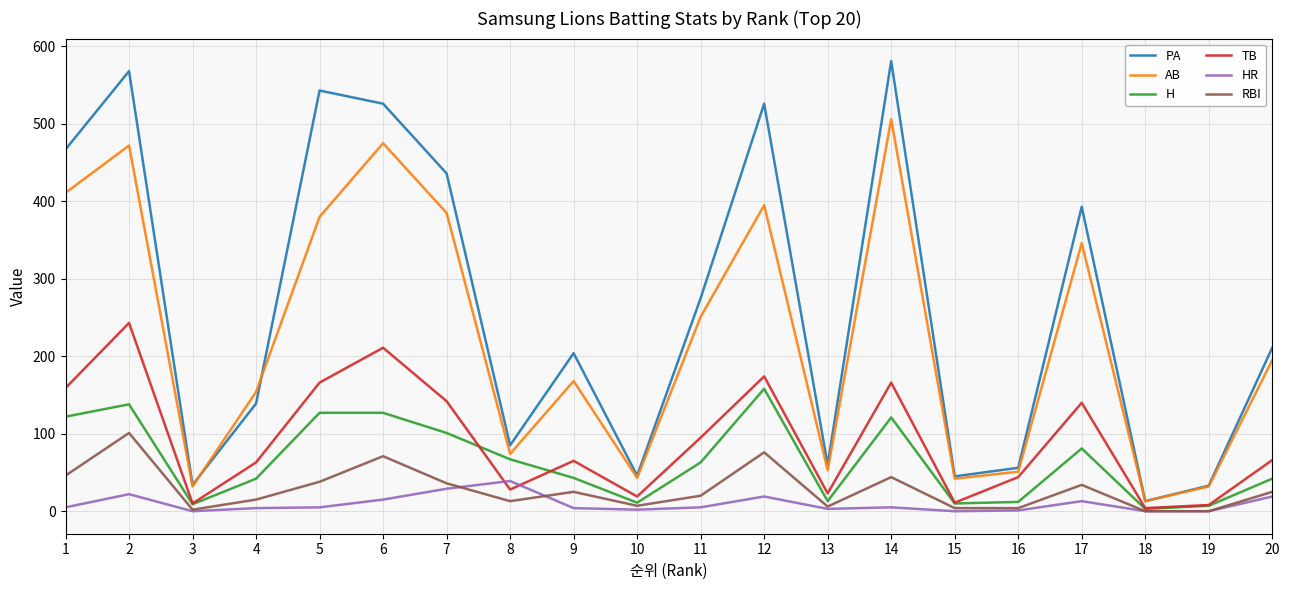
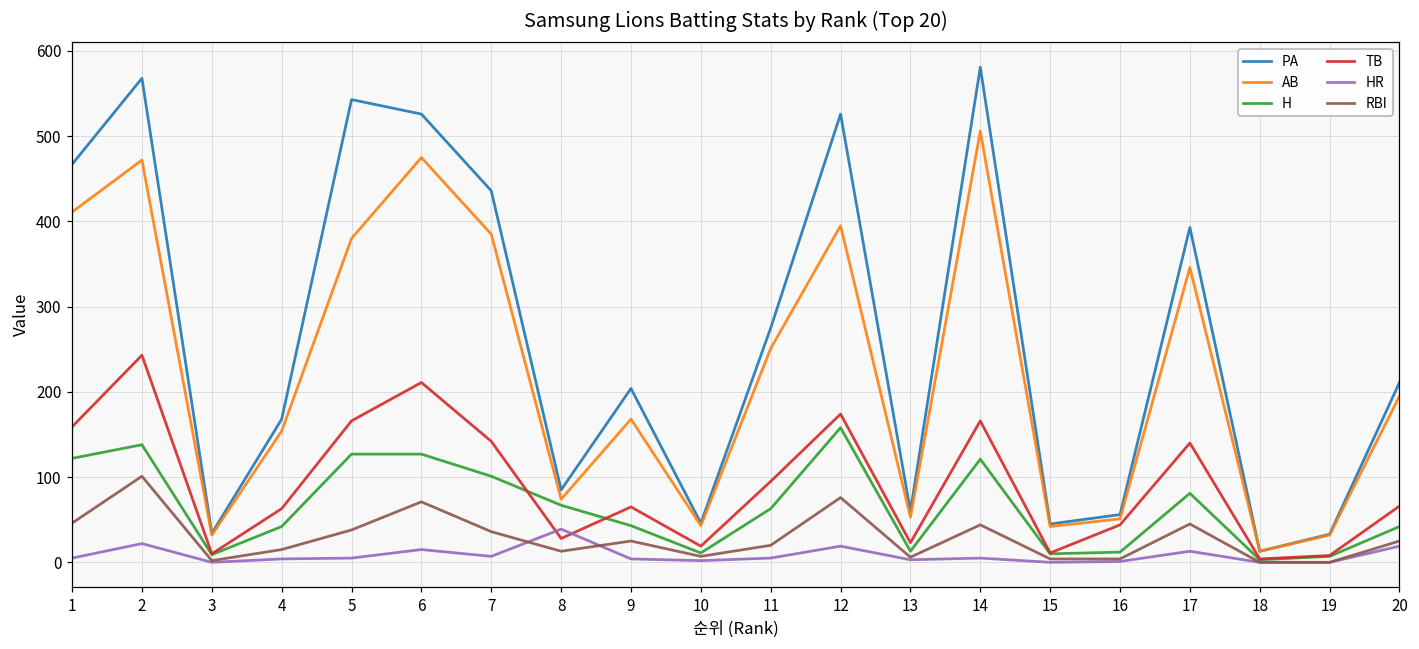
  {
    "PA": {
      "1": 470,
      "2": 570,
-     "4": 140,
+     "4": 170,
      "5": 540,
      "6": 530,
      "7": 440,
      "8": 90,
      "9": 200,
      "11": 280,
      "12": 530,
      "13": 60,
      "14": 580,
      "16": 60,
      "17": 390,
      "20": 210
    },
    "AB": {
      "1": 410,
      "2": 470,
      "4": 150,
      "5": 380,
      "6": 480,
      "7": 390,
      "8": 70,
      "9": 170,
      "11": 250,
      "12": 400,
      "13": 50,
      "14": 510,
      "16": 50,
      "17": 350,
      "20": 200
    },
    "H": {
      "1": 120,
      "2": 140,
      "4": 40,
      "5": 130,
      "6": 130,
      "7": 100,
      "8": 70,
      "9": 40,
      "10": 10,
      "11": 60,
      "12": 160,
      "13": 10,
      "14": 120,
      "16": 10,
      "17": 80,
      "20": 40
    },
    "TB": {
      "1": 160,
      "2": 240,
      "4": 60,
      "5": 170,
      "6": 210,
      "7": 140,
      "8": 30,
      "9": 70,
      "10": 20,
      "11": 100,
      "12": 170,
      "13": 20,
      "14": 170,
      "16": 40,
      "17": 140,
      "20": 70
    },
    "HR": {
      "1": 10,
      "2": 20,
      "4": 0,
      "5": 10,
      "6": 20,
-     "7": 30,
+     "7": 10,
      "8": 40,
      "9": 0,
      "10": 0,
      "11": 10,
      "12": 20,
      "14": 10,
      "15": 0,
      "17": 10,
      "20": 20
    },
    "RBI": {
      "1": 50,
      "2": 100,
      "4": 20,
      "5": 40,
      "6": 70,
      "7": 40,
      "8": 10,
      "9": 30,
      "10": 10,
      "11": 20,
      "12": 80,
      "14": 40,
      "15": 0,
-     "17": 30,
+     "17": 50,
      "20": 30
    }
  }
